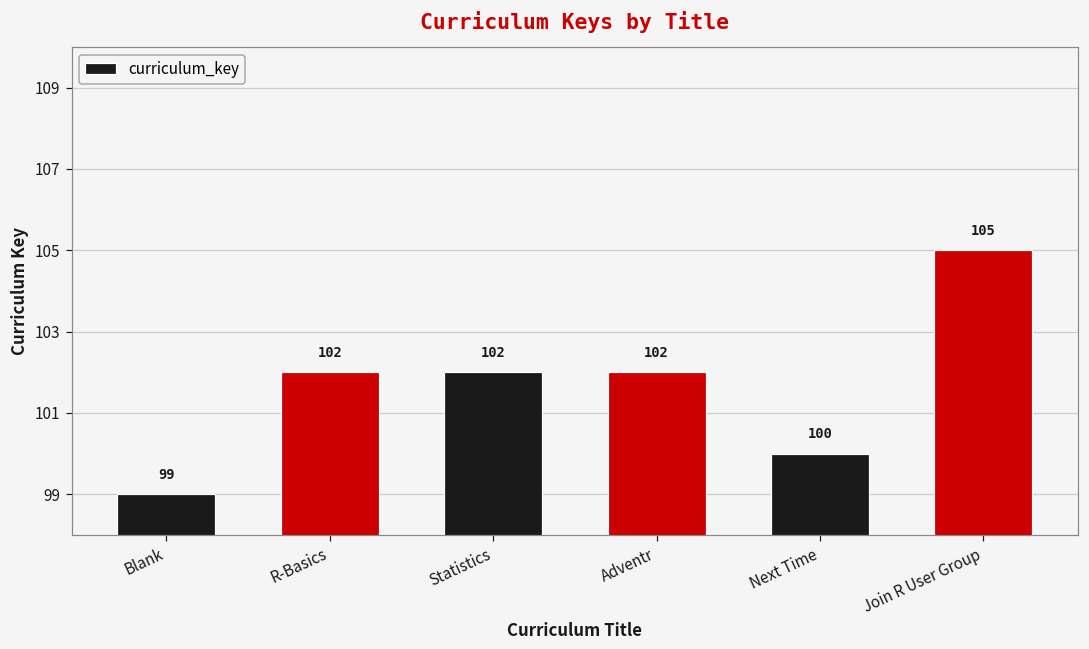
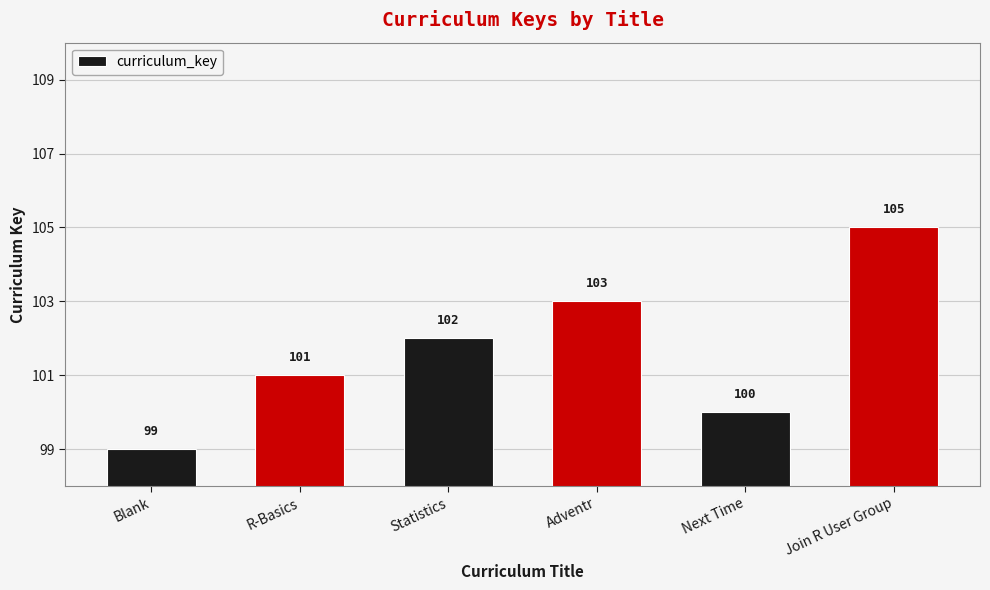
  {
    "Blank": 99,
-   "R-Basics": 102,
+   "R-Basics": 101,
    "Statistics": 102,
-   "Adventr": 102,
+   "Adventr": 103,
    "Next Time": 100,
    "Join R User Group": 105
  }
